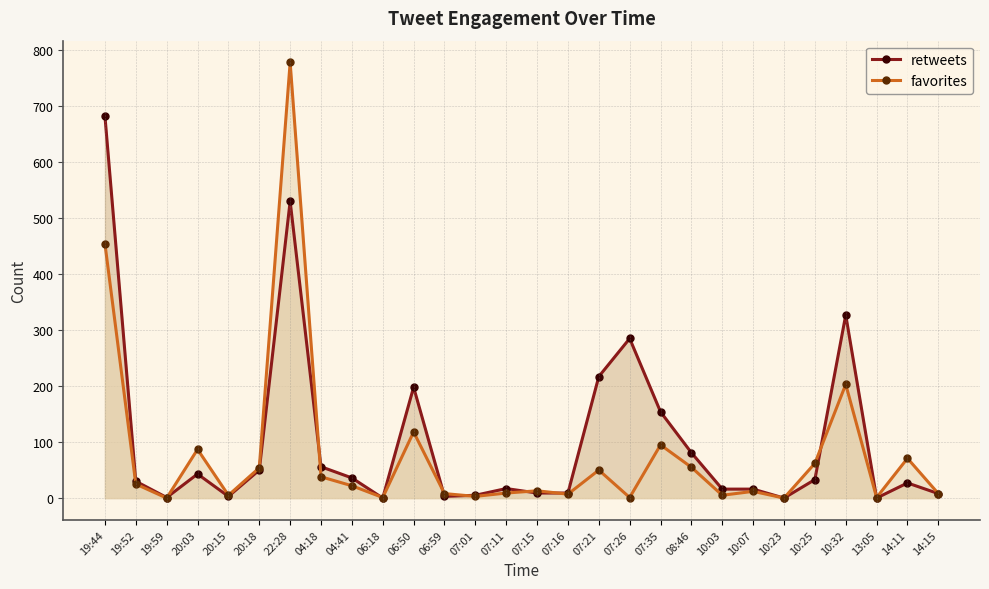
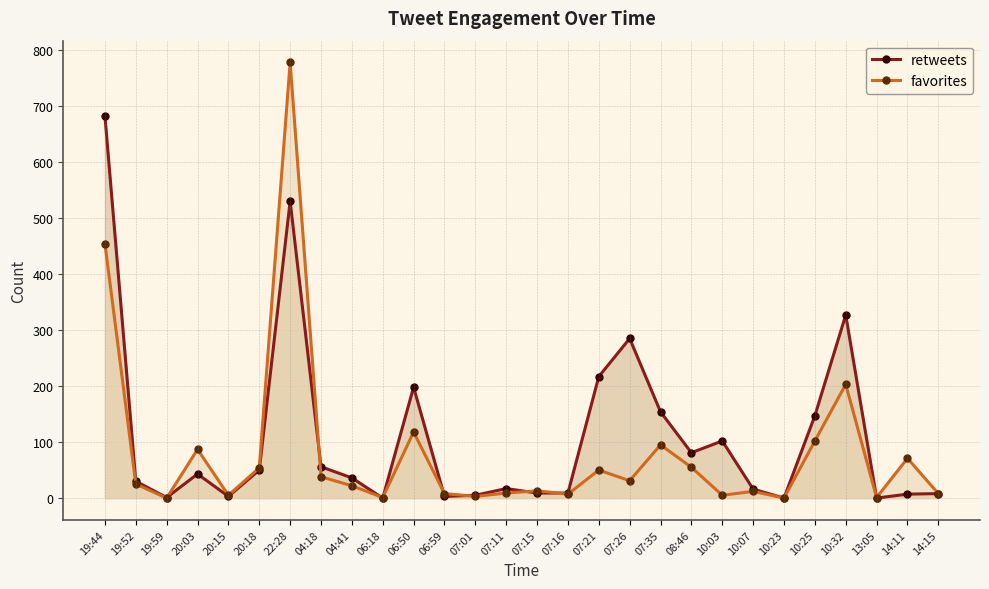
  {
    "retweets": {
      "19:44": 680,
      "19:52": 30,
      "20:03": 40,
      "22:28": 530,
      "04:18": 60,
      "04:41": 40,
      "06:50": 200,
      "06:59": 0,
      "07:11": 20,
      "07:21": 220,
      "07:26": 290,
      "07:35": 150,
      "08:46": 80,
-     "10:03": 20,
-     "10:25": 30,
+     "10:03": 100,
+     "10:25": 150,
      "10:32": 330,
-     "14:11": 30
+     "14:11": 10
    },
    "favorites": {
      "19:44": 450,
      "19:52": 30,
      "20:03": 90,
      "22:28": 780,
      "04:18": 40,
      "04:41": 20,
      "06:50": 120,
      "06:59": 10,
      "07:11": 10,
      "07:21": 50,
-     "07:26": 0,
+     "07:26": 30,
      "07:35": 100,
      "08:46": 60,
      "10:03": 10,
-     "10:25": 60,
+     "10:25": 100,
      "10:32": 200,
      "14:11": 70
    }
  }
